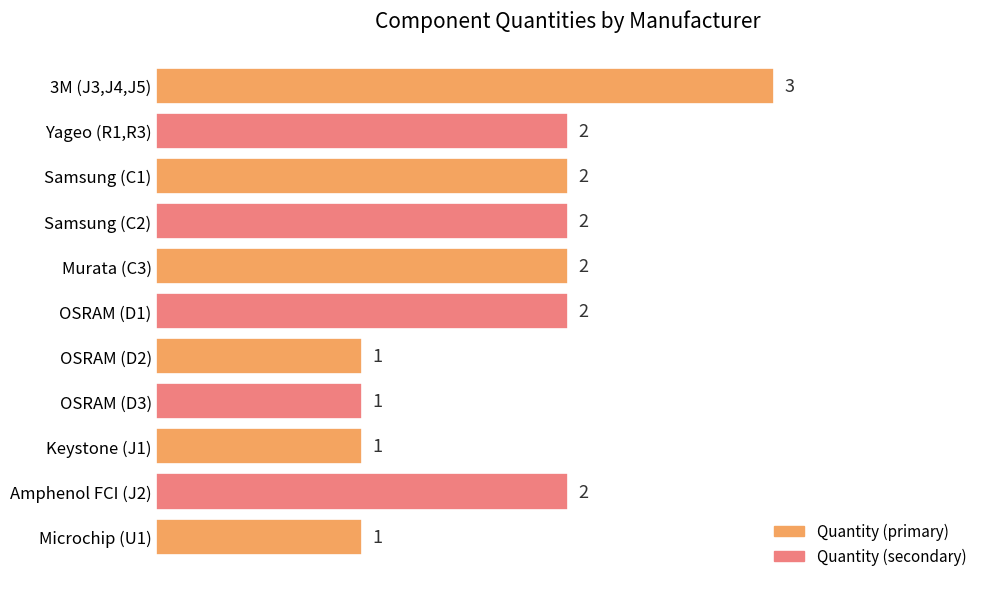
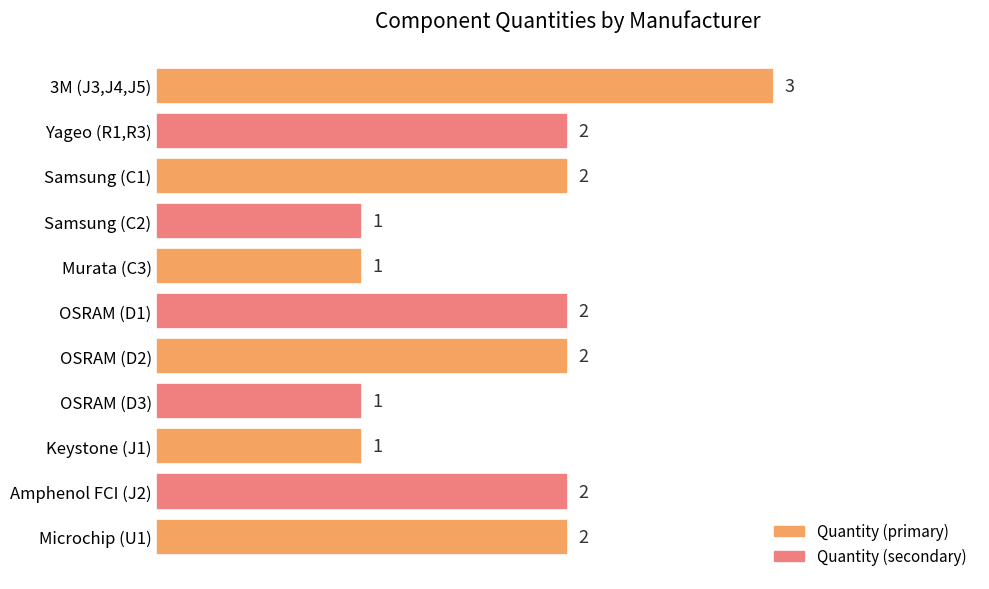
  {
    "3M (J3,J4,J5)": 3,
    "Yageo (R1,R3)": 2,
    "Samsung (C1)": 2,
-   "Samsung (C2)": 2,
-   "Murata (C3)": 2,
+   "Samsung (C2)": 1,
+   "Murata (C3)": 1,
    "OSRAM (D1)": 2,
-   "OSRAM (D2)": 1,
+   "OSRAM (D2)": 2,
    "OSRAM (D3)": 1,
    "Keystone (J1)": 1,
    "Amphenol FCI (J2)": 2,
-   "Microchip (U1)": 1
+   "Microchip (U1)": 2
  }
